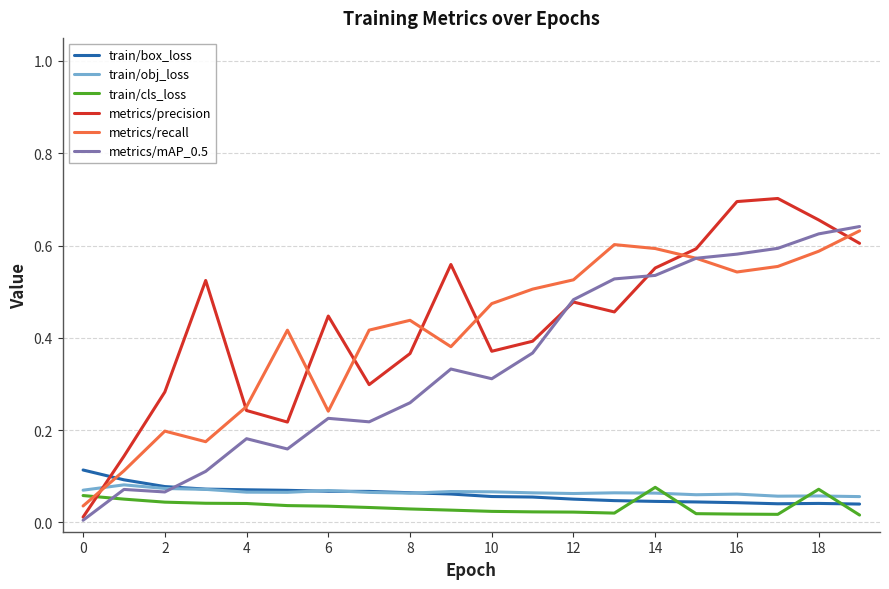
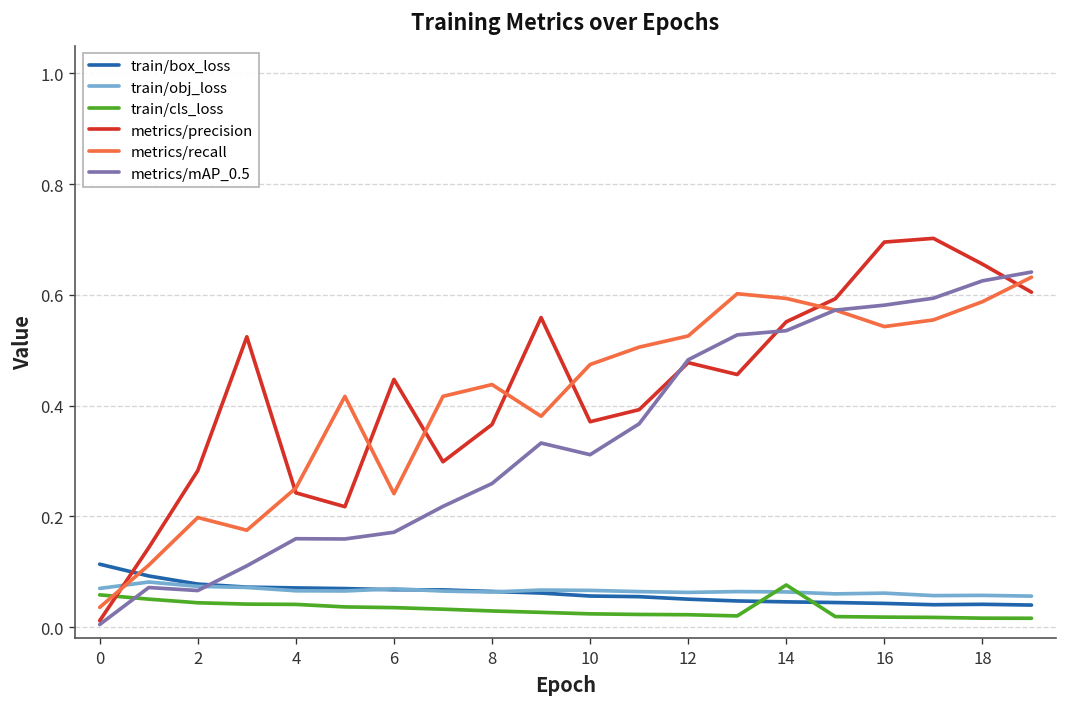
  {
    "train/box_loss": {
      "0": 0.11,
      "10": 0.06,
      "12": 0.05,
      "14": 0.05,
      "16": 0.04,
      "18": 0.04
    },
    "train/obj_loss": {
      "0": 0.07,
      "10": 0.07,
      "12": 0.06,
      "14": 0.06,
      "16": 0.06,
      "18": 0.06
    },
    "train/cls_loss": {
      "0": 0.06,
      "2": 0.04,
      "4": 0.04,
      "6": 0.04,
      "8": 0.03,
      "10": 0.02,
      "12": 0.02,
      "14": 0.08,
      "16": 0.02,
-     "18": 0.07
+     "18": 0.02
    },
    "metrics/precision": {
      "0": 0.01,
      "2": 0.28,
      "4": 0.24,
      "6": 0.45,
      "8": 0.37,
      "10": 0.37,
      "14": 0.55,
      "16": 0.70,
      "18": 0.66
    },
    "metrics/recall": {
      "0": 0.04,
      "2": 0.20,
      "4": 0.25,
      "6": 0.24,
      "8": 0.44,
      "10": 0.47,
      "12": 0.53,
      "14": 0.59,
      "16": 0.54,
      "18": 0.59
    },
    "metrics/mAP_0.5": {
      "0": 0.00,
      "2": 0.07,
-     "4": 0.18,
-     "6": 0.23,
+     "4": 0.16,
+     "6": 0.17,
      "8": 0.26,
      "10": 0.31,
      "14": 0.54,
      "16": 0.58,
      "18": 0.63
    }
  }
